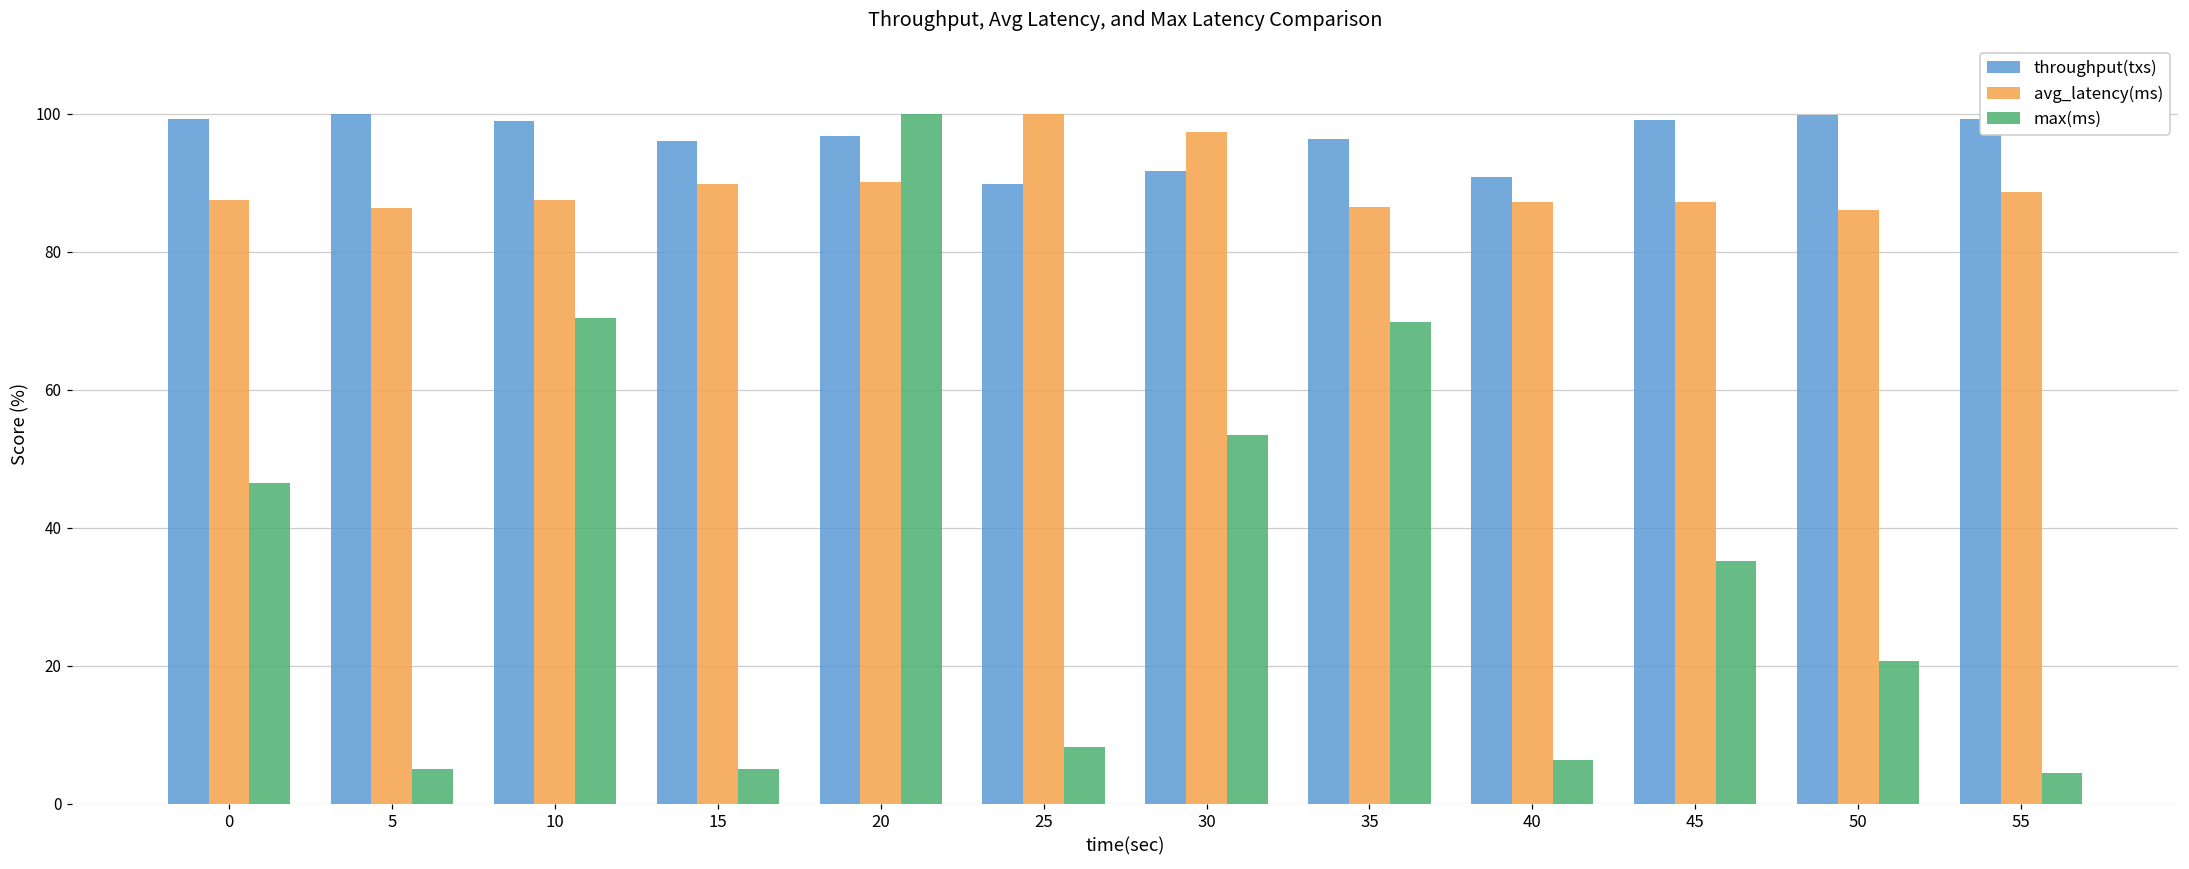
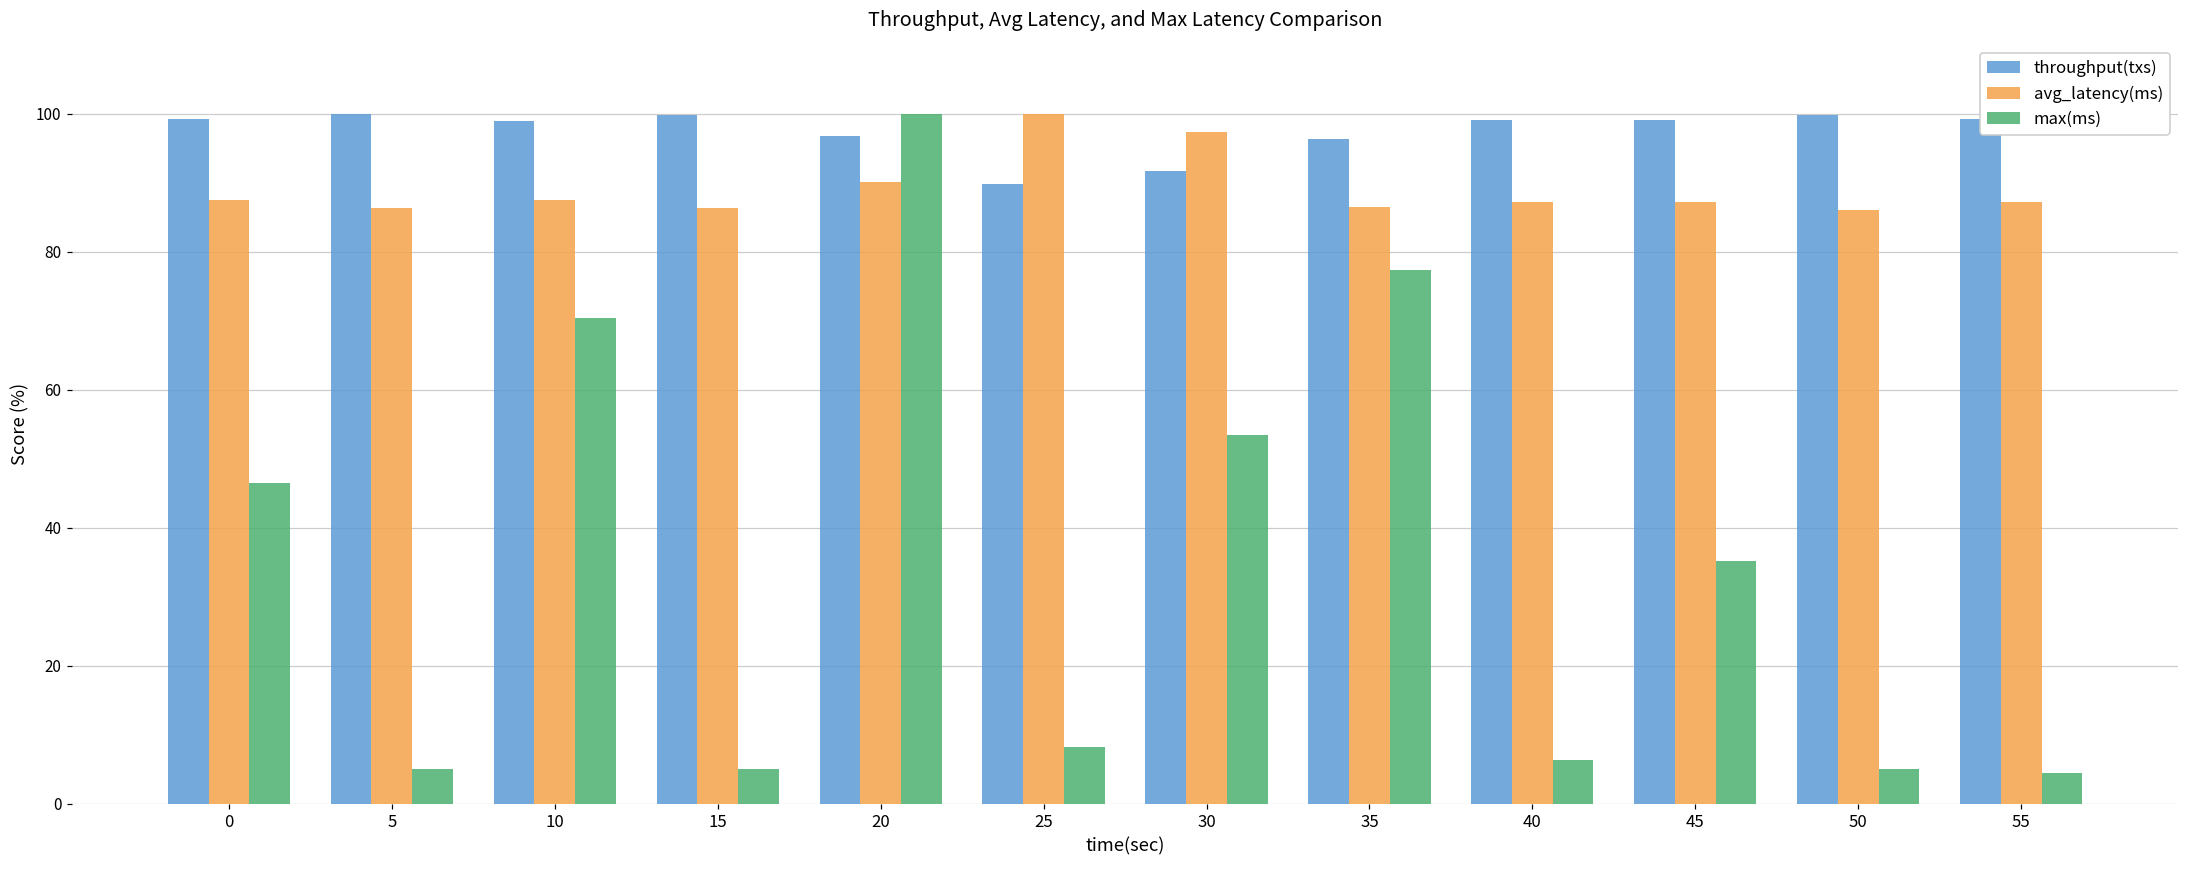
  {
    "throughput(txs)": {
      "0": 99,
      "5": 100,
      "10": 99,
-     "15": 96,
+     "15": 100,
      "20": 97,
      "25": 90,
      "30": 92,
      "35": 96,
-     "40": 91,
+     "40": 99,
      "45": 99,
      "50": 100
    },
    "avg_latency(ms)": {
      "0": 87,
      "5": 86,
      "10": 88,
-     "15": 90,
+     "15": 86,
      "20": 90,
      "25": 100,
      "30": 97,
      "35": 87,
      "40": 87,
      "45": 87,
      "50": 86,
-     "55": 89
+     "55": 87
    },
    "max(ms)": {
      "0": 47,
      "5": 5,
      "10": 70,
      "15": 5,
      "20": 100,
      "25": 8,
      "30": 53,
-     "35": 70,
+     "35": 77,
      "40": 6,
      "45": 35,
-     "50": 21,
+     "50": 5,
      "55": 4
    }
  }
